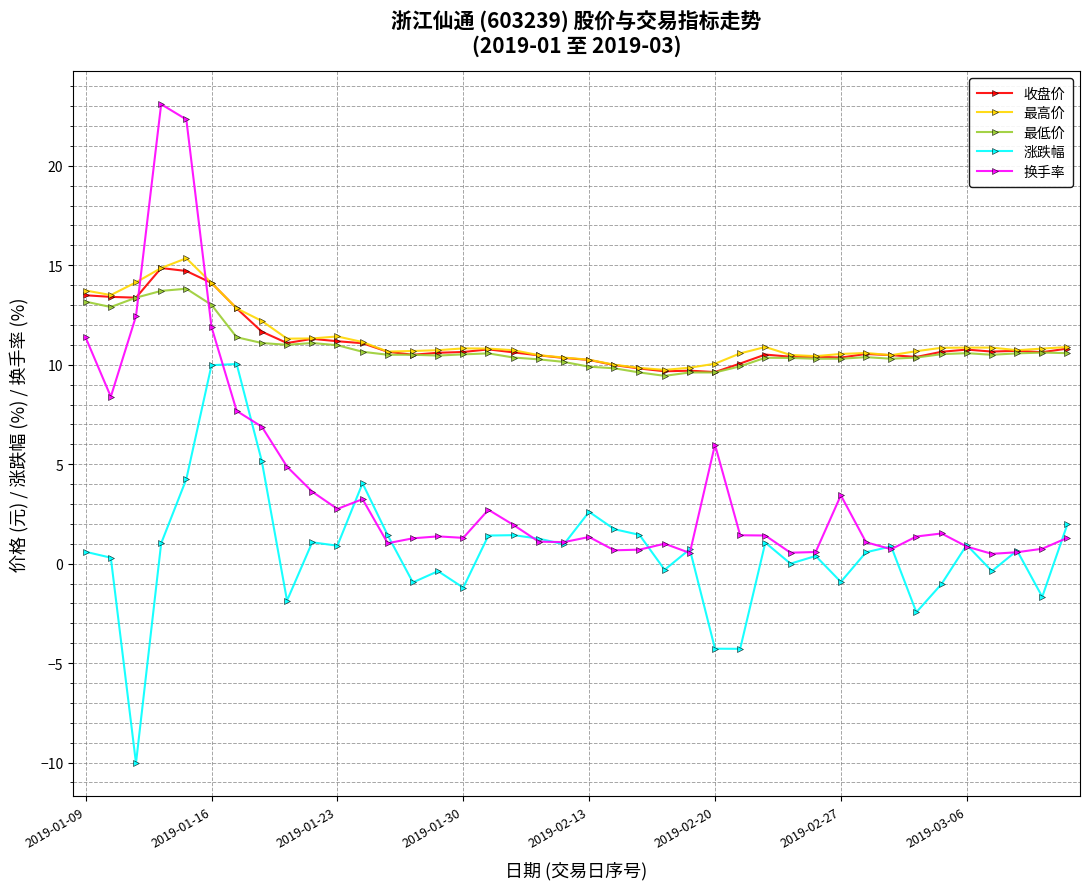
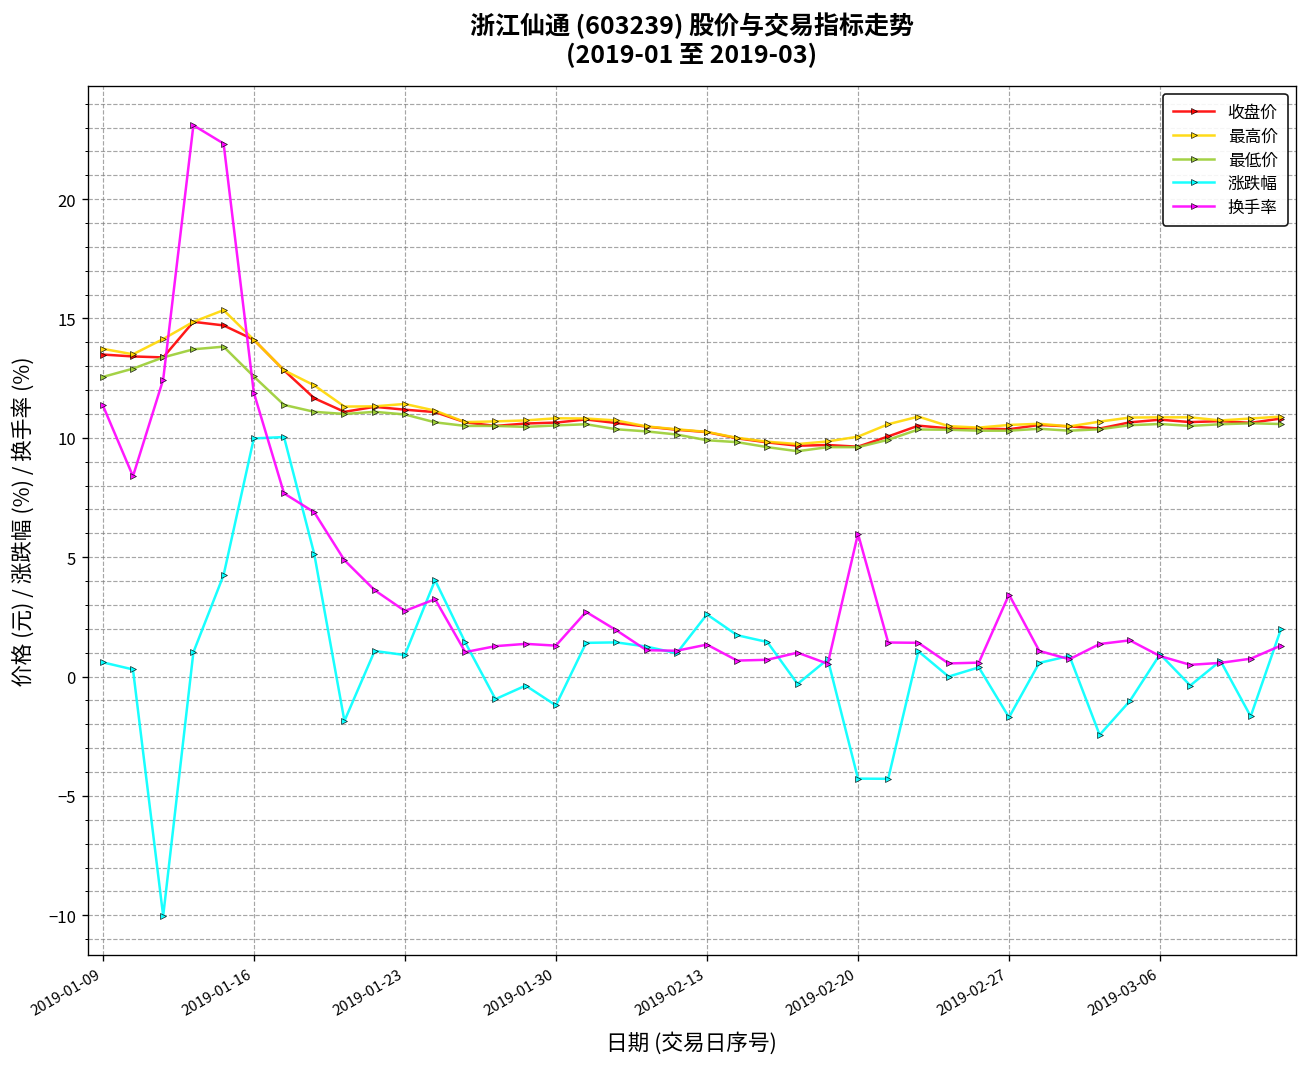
  {
    "收盘价": {
      "2019-01-09": 13.5,
      "2019-01-23": 11.2
    },
    "最高价": {
      "2019-01-09": 13.7,
      "2019-01-23": 11.4,
      "2019-01-30": 10.8,
      "2019-02-20": 10.1,
      "2019-02-27": 10.5
    },
    "最低价": {
-     "2019-01-09": 13.2,
-     "2019-01-16": 13.0,
+     "2019-01-09": 12.6,
+     "2019-01-16": 12.6,
      "2019-01-23": 11.0,
      "2019-02-13": 9.9,
      "2019-03-06": 10.6
    },
    "涨跌幅": {
      "2019-01-09": 0.6,
      "2019-01-16": 10.0,
      "2019-01-23": 0.9,
      "2019-01-30": -1.2,
      "2019-02-13": 2.6,
      "2019-02-20": -4.3,
-     "2019-02-27": -0.9
+     "2019-02-27": -1.7
    },
    "换手率": {
      "2019-01-09": 11.4,
      "2019-01-16": 11.9,
      "2019-01-23": 2.8,
      "2019-01-30": 1.3,
      "2019-02-13": 1.3,
      "2019-02-20": 6.0,
      "2019-02-27": 3.4
    }
  }
